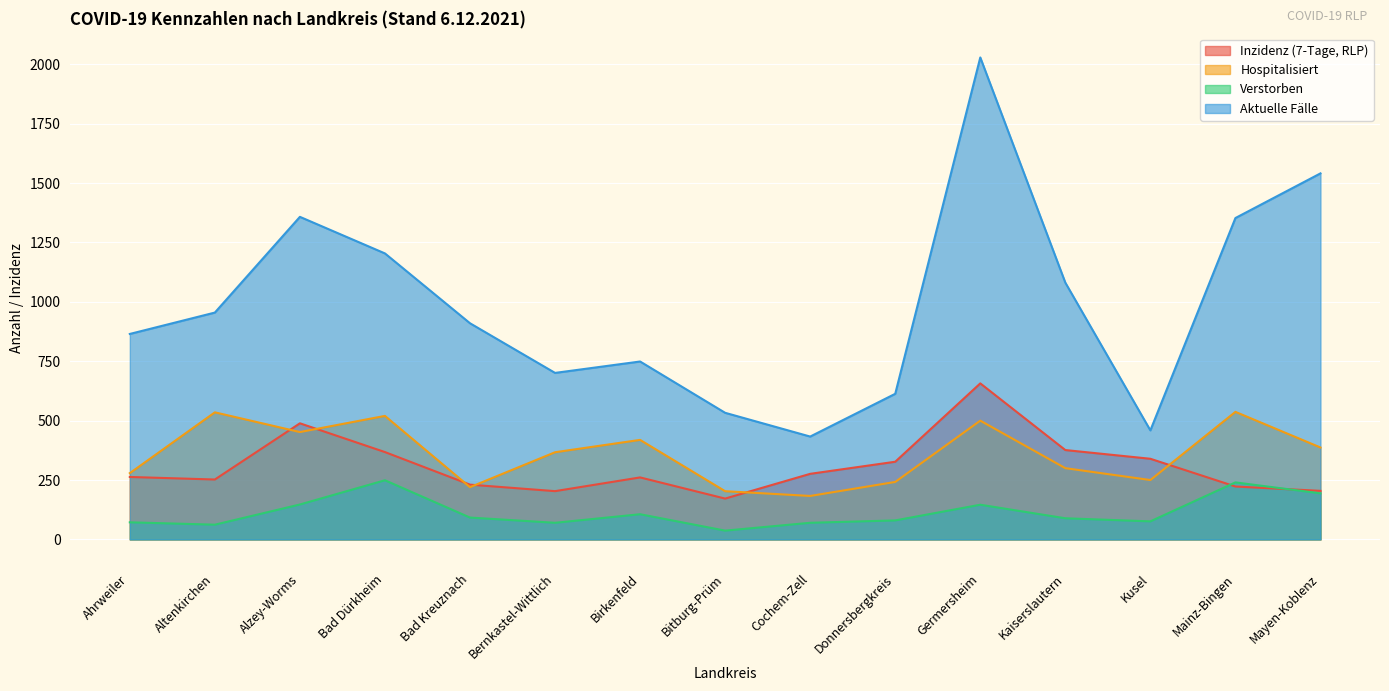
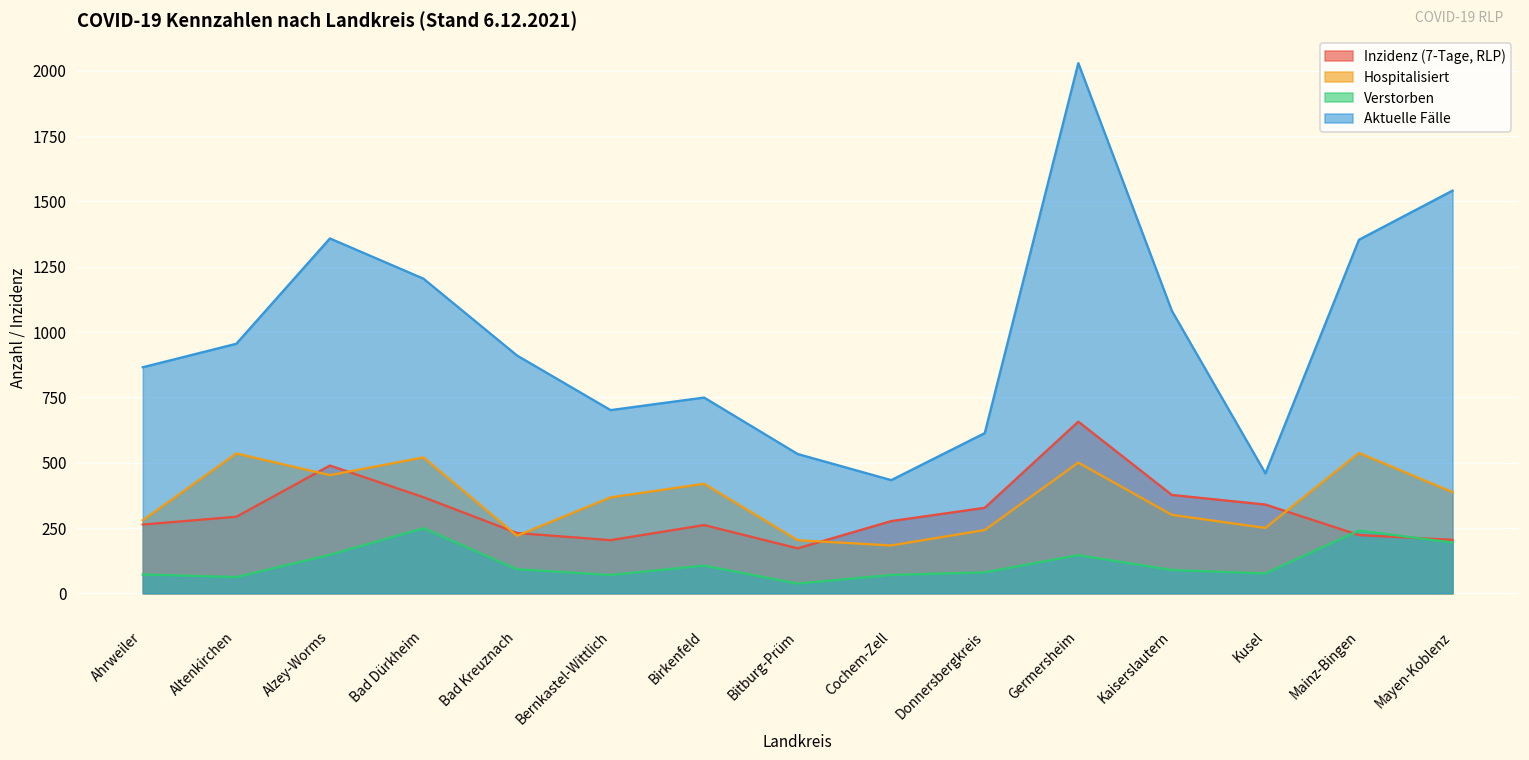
  {
    "Inzidenz (7-Tage, RLP)": {
      "Ahrweiler": 260,
-     "Altenkirchen": 250,
+     "Altenkirchen": 290,
      "Alzey-Worms": 490,
      "Bad Dürkheim": 370,
      "Bad Kreuznach": 230,
      "Bernkastel-Wittlich": 200,
      "Birkenfeld": 260,
      "Bitburg-Prüm": 170,
      "Cochem-Zell": 280,
      "Donnersbergkreis": 330,
      "Germersheim": 660,
      "Kaiserslautern": 380,
      "Kusel": 340,
      "Mainz-Bingen": 220
    },
    "Hospitalisiert": {
      "Ahrweiler": 280,
      "Altenkirchen": 540,
      "Alzey-Worms": 450,
      "Bad Dürkheim": 520,
      "Bad Kreuznach": 220,
      "Bernkastel-Wittlich": 370,
      "Birkenfeld": 420,
      "Bitburg-Prüm": 200,
      "Cochem-Zell": 180,
      "Donnersbergkreis": 240,
      "Germersheim": 500,
      "Kaiserslautern": 300,
      "Kusel": 250,
      "Mainz-Bingen": 540,
      "Mayen-Koblenz": 390
    },
    "Verstorben": {
      "Ahrweiler": 70,
      "Altenkirchen": 60,
      "Alzey-Worms": 150,
      "Bad Dürkheim": 250,
      "Bad Kreuznach": 90,
      "Bernkastel-Wittlich": 70,
      "Birkenfeld": 110,
      "Bitburg-Prüm": 40,
      "Cochem-Zell": 70,
      "Donnersbergkreis": 80,
      "Germersheim": 150,
      "Kaiserslautern": 90,
      "Kusel": 80,
      "Mainz-Bingen": 240
    },
    "Aktuelle Fälle": {
      "Ahrweiler": 870,
      "Altenkirchen": 960,
      "Alzey-Worms": 1360,
      "Bad Dürkheim": 1200,
      "Bad Kreuznach": 910,
      "Bernkastel-Wittlich": 700,
      "Birkenfeld": 750,
      "Bitburg-Prüm": 530,
      "Cochem-Zell": 430,
      "Donnersbergkreis": 610,
      "Germersheim": 2030,
      "Kaiserslautern": 1080,
      "Kusel": 460,
      "Mainz-Bingen": 1350,
      "Mayen-Koblenz": 1540
    }
  }
